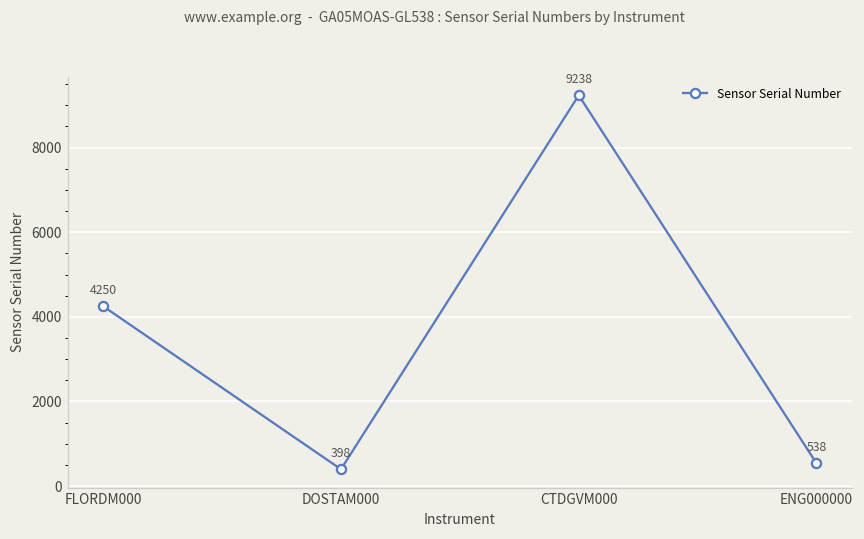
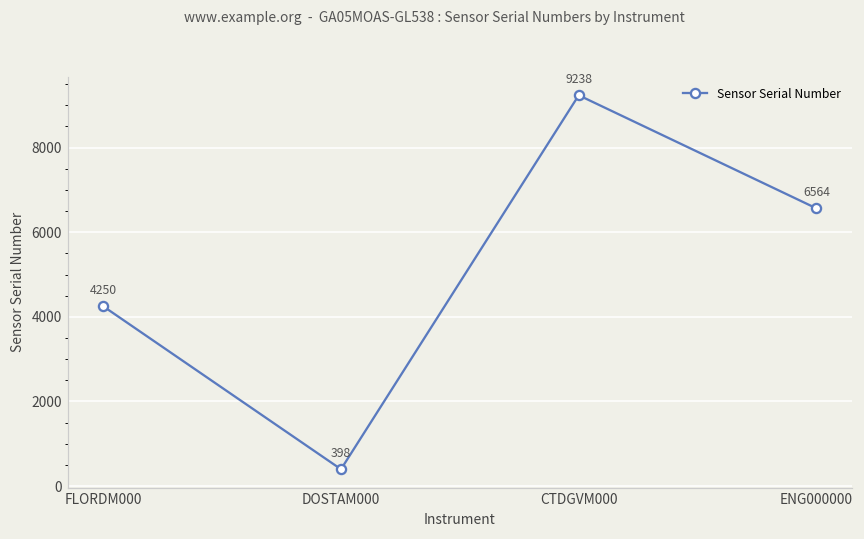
  {
    "FLORDM000": 4250,
    "DOSTAM000": 398,
    "CTDGVM000": 9238,
-   "ENG000000": 538
+   "ENG000000": 6564
  }
